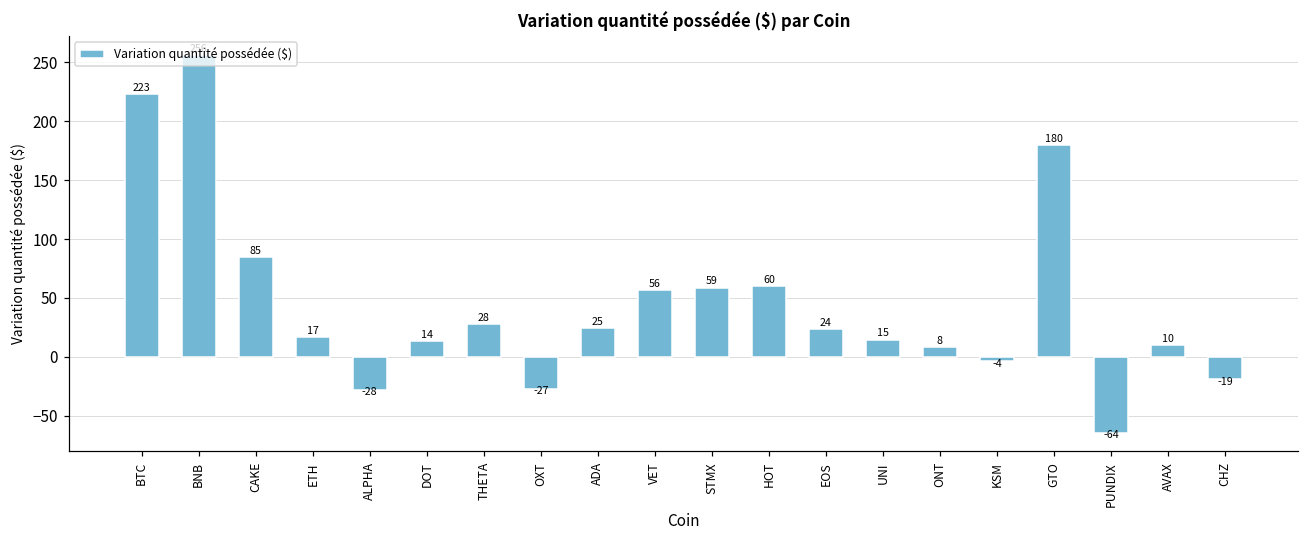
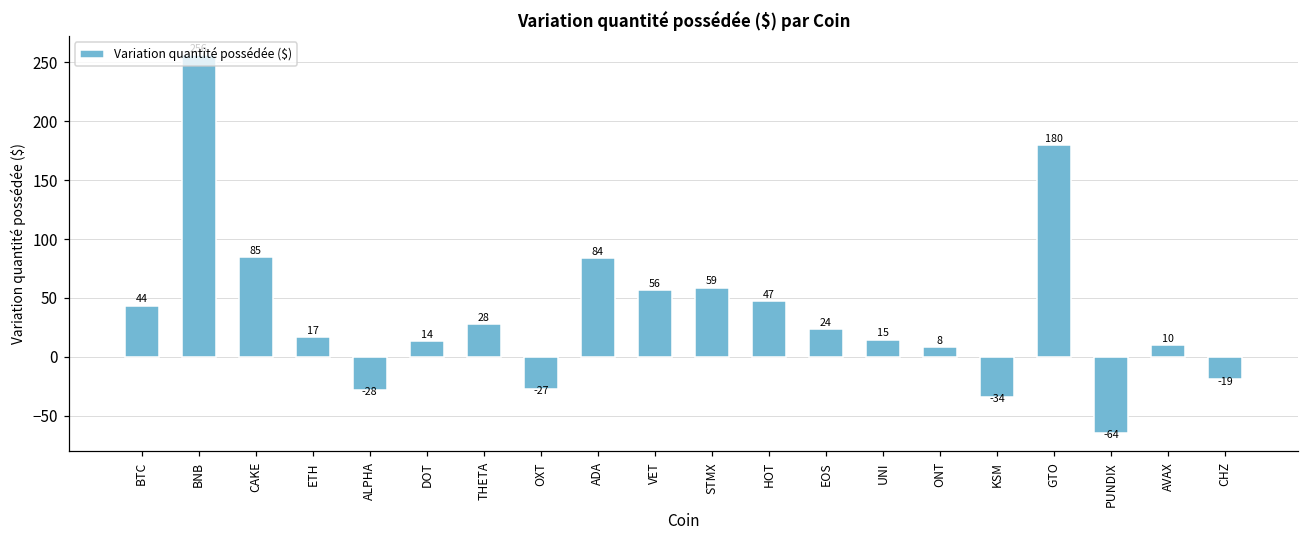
  {
-   "BTC": 223,
+   "BTC": 44,
    "CAKE": 85,
    "ETH": 17,
    "ALPHA": -28,
    "DOT": 14,
    "THETA": 28,
    "OXT": -27,
-   "ADA": 25,
+   "ADA": 84,
    "VET": 56,
    "STMX": 59,
-   "HOT": 60,
+   "HOT": 47,
    "EOS": 24,
    "UNI": 15,
    "ONT": 8,
-   "KSM": -4,
+   "KSM": -34,
    "GTO": 180,
    "PUNDIX": -64,
    "AVAX": 10,
    "CHZ": -19
  }
